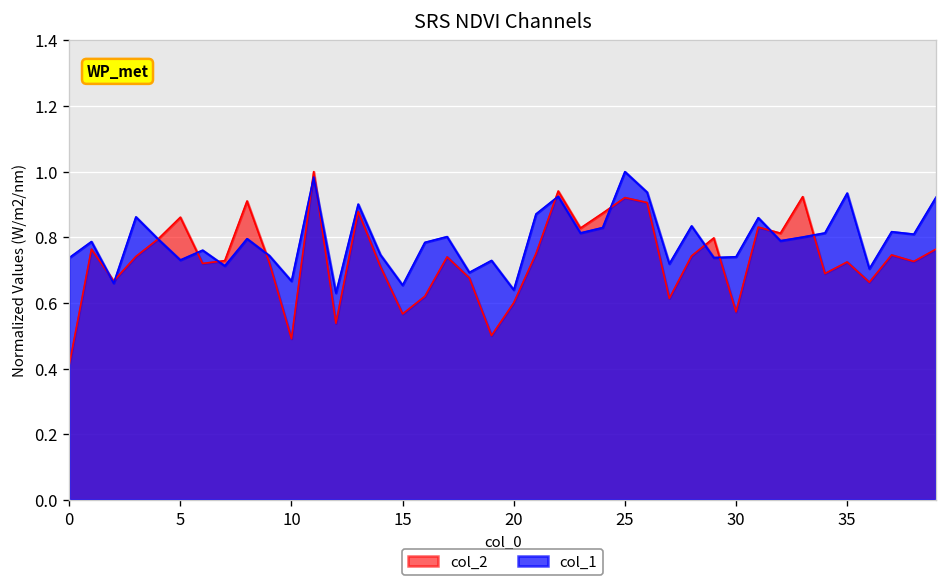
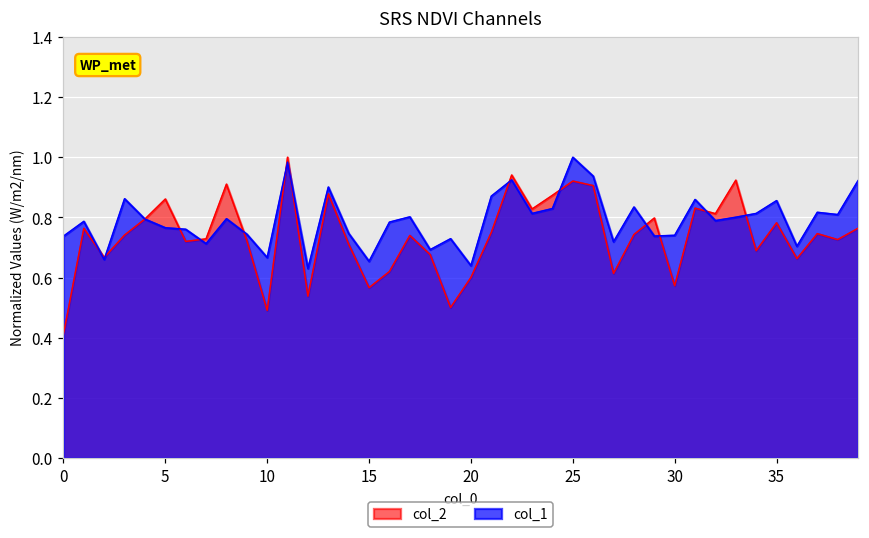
  {
    "col_2": {
      "0": 0.41,
      "5": 0.86,
      "10": 0.49,
      "15": 0.57,
      "20": 0.60,
      "25": 0.92,
      "30": 0.57,
-     "35": 0.72
+     "35": 0.78
    },
    "col_1": {
      "0": 0.74,
-     "5": 0.73,
+     "5": 0.77,
      "10": 0.67,
      "15": 0.65,
      "20": 0.64,
      "25": 1.00,
      "30": 0.74,
-     "35": 0.93
+     "35": 0.86
    }
  }
